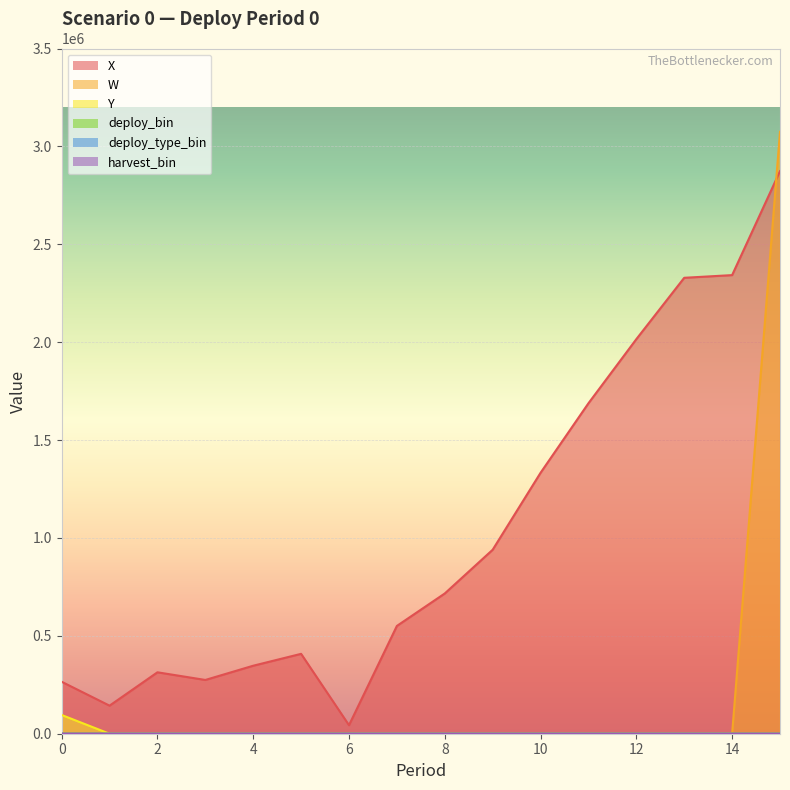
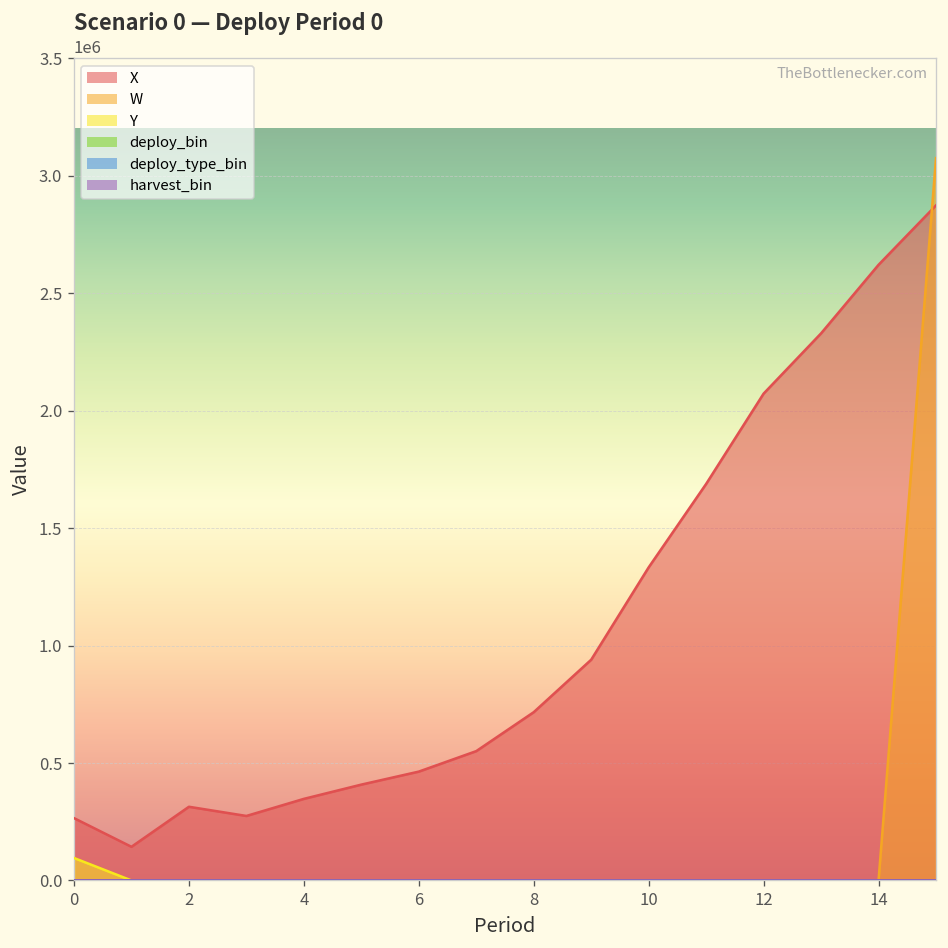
  {
    "X": {
      "0": 270000,
      "2": 310000,
      "4": 350000,
-     "6": 40000,
+     "6": 460000,
      "8": 720000,
      "10": 1330000,
-     "12": 2020000,
-     "14": 2340000
+     "12": 2070000,
+     "14": 2620000
    }
  }
